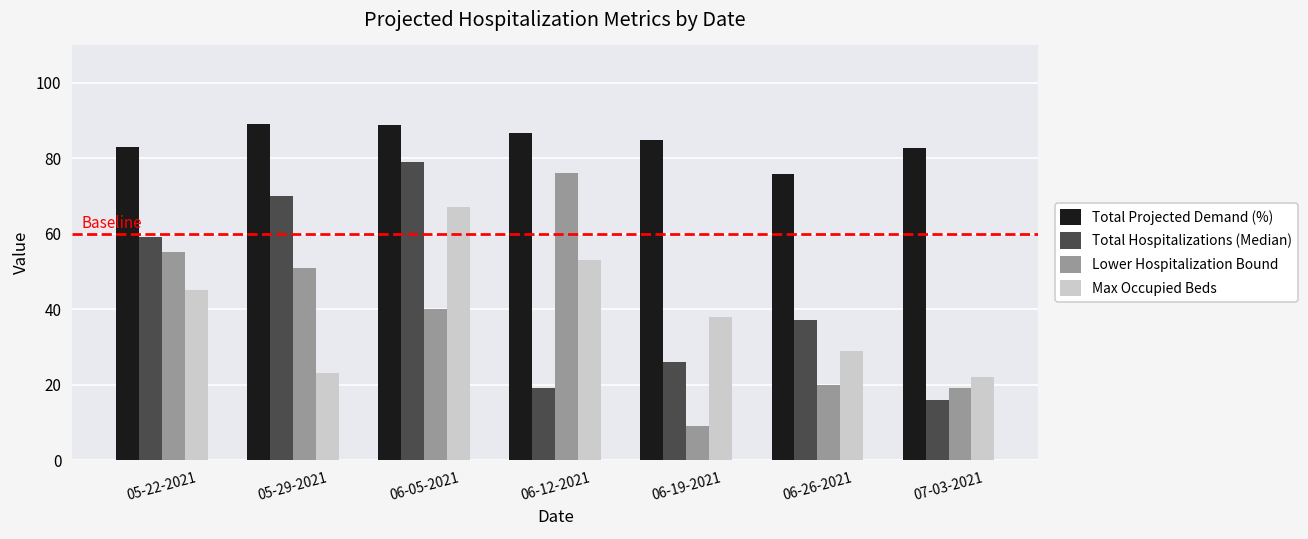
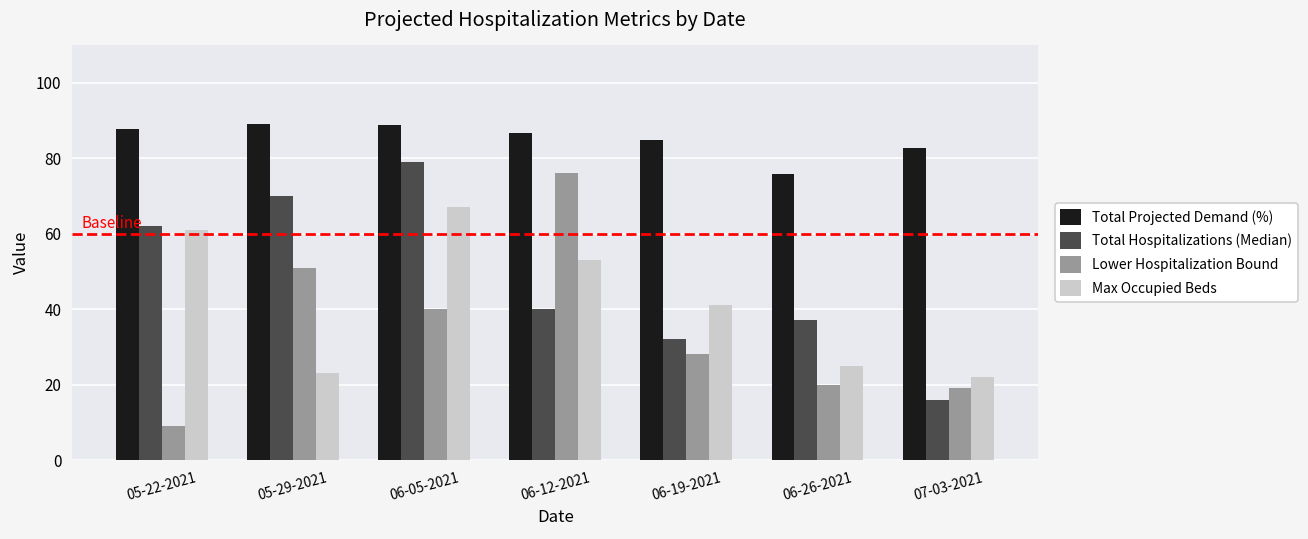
  {
    "Total Projected Demand (%)": {
-     "05-22-2021": 83,
+     "05-22-2021": 88,
      "05-29-2021": 89,
      "06-05-2021": 89,
      "06-12-2021": 87,
      "06-19-2021": 85,
      "06-26-2021": 76,
      "07-03-2021": 83
    },
    "Total Hospitalizations (Median)": {
-     "05-22-2021": 59,
+     "05-22-2021": 62,
      "05-29-2021": 70,
      "06-05-2021": 79,
-     "06-12-2021": 19,
-     "06-19-2021": 26,
+     "06-12-2021": 40,
+     "06-19-2021": 32,
      "06-26-2021": 37,
      "07-03-2021": 16
    },
    "Lower Hospitalization Bound": {
-     "05-22-2021": 55,
+     "05-22-2021": 9,
      "05-29-2021": 51,
      "06-05-2021": 40,
      "06-12-2021": 76,
-     "06-19-2021": 9,
+     "06-19-2021": 28,
      "06-26-2021": 20,
      "07-03-2021": 19
    },
    "Max Occupied Beds": {
-     "05-22-2021": 45,
+     "05-22-2021": 61,
      "05-29-2021": 23,
      "06-05-2021": 67,
      "06-12-2021": 53,
-     "06-19-2021": 38,
-     "06-26-2021": 29,
+     "06-19-2021": 41,
+     "06-26-2021": 25,
      "07-03-2021": 22
    }
  }
